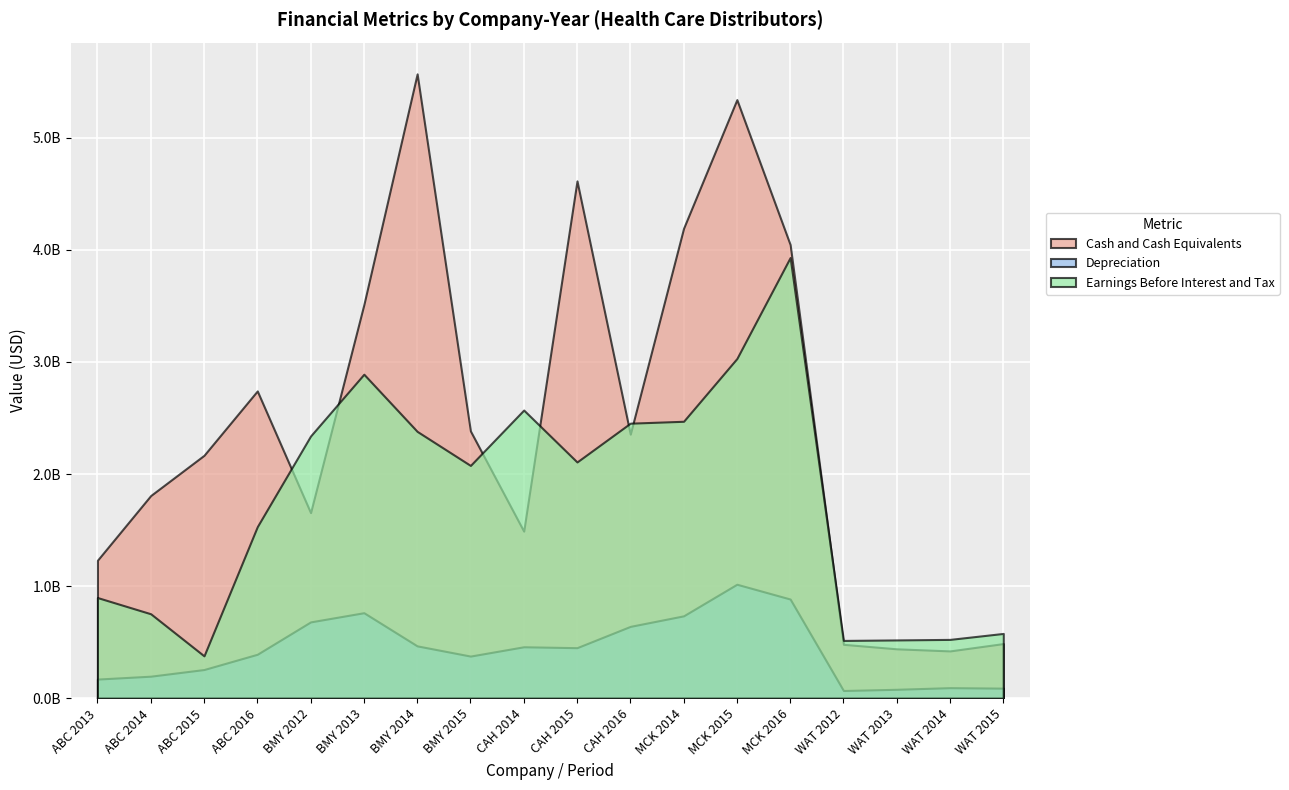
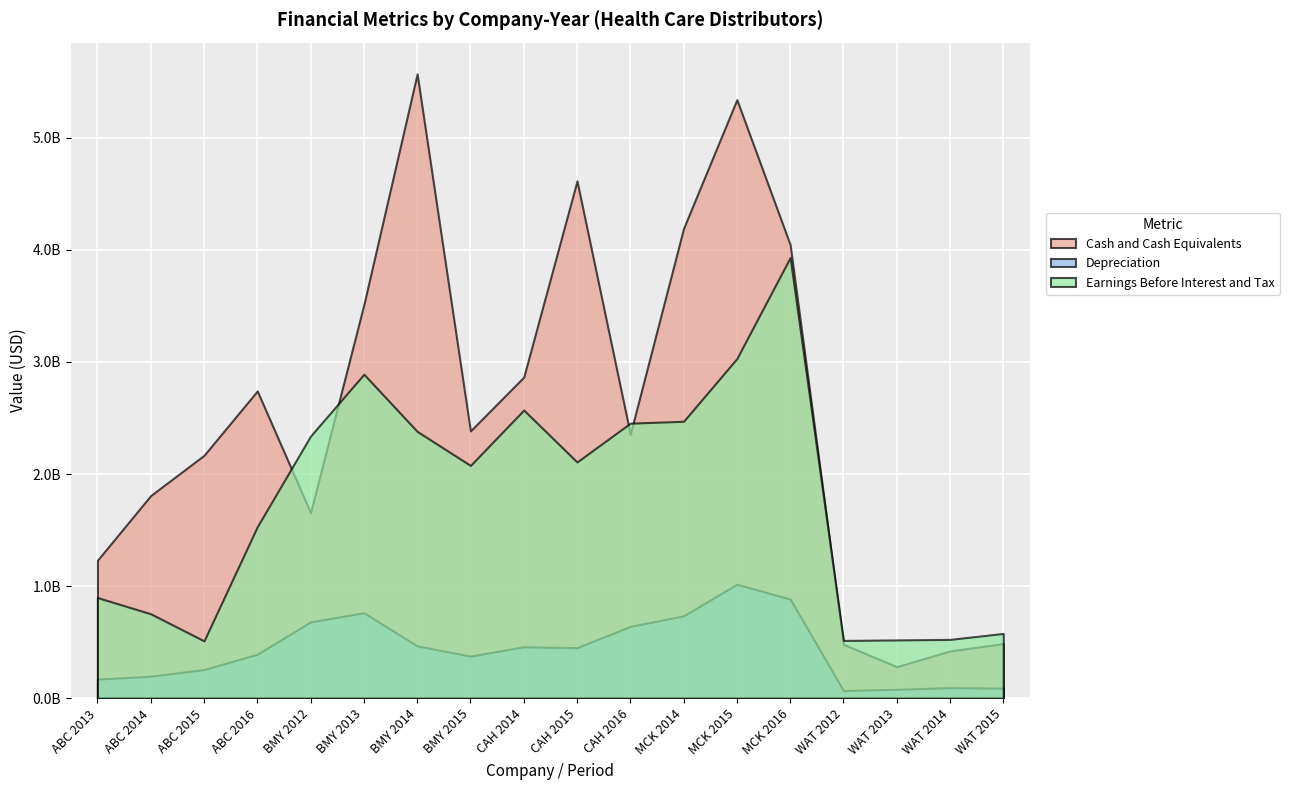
  {
    "Cash and Cash Equivalents": {
      "ABC 2013": 1230000000,
      "ABC 2014": 1810000000,
      "ABC 2015": 2170000000,
      "ABC 2016": 2740000000,
      "BMY 2012": 1660000000,
      "BMY 2013": 3510000000,
      "BMY 2014": 5570000000,
      "BMY 2015": 2390000000,
-     "CAH 2014": 1490000000,
+     "CAH 2014": 2870000000,
      "CAH 2015": 4620000000,
      "CAH 2016": 2360000000,
      "MCK 2014": 4190000000,
      "MCK 2015": 5340000000,
      "MCK 2016": 4050000000,
      "WAT 2012": 480000000,
-     "WAT 2013": 440000000,
+     "WAT 2013": 280000000,
      "WAT 2014": 420000000,
      "WAT 2015": 490000000
    },
    "Depreciation": {
      "ABC 2013": 170000000,
      "ABC 2014": 200000000,
      "ABC 2015": 260000000,
      "ABC 2016": 390000000,
      "BMY 2012": 680000000,
      "BMY 2013": 760000000,
      "BMY 2014": 470000000,
      "BMY 2015": 380000000,
      "CAH 2014": 460000000,
      "CAH 2015": 450000000,
      "CAH 2016": 640000000,
      "MCK 2014": 740000000,
      "MCK 2015": 1020000000,
      "MCK 2016": 890000000,
      "WAT 2012": 70000000,
      "WAT 2013": 80000000,
      "WAT 2014": 90000000,
      "WAT 2015": 90000000
    },
    "Earnings Before Interest and Tax": {
      "ABC 2013": 900000000,
      "ABC 2014": 750000000,
-     "ABC 2015": 380000000,
+     "ABC 2015": 510000000,
      "ABC 2016": 1530000000,
      "BMY 2012": 2340000000,
      "BMY 2013": 2890000000,
      "BMY 2014": 2380000000,
      "BMY 2015": 2080000000,
      "CAH 2014": 2570000000,
      "CAH 2015": 2110000000,
      "CAH 2016": 2450000000,
      "MCK 2014": 2470000000,
      "MCK 2015": 3030000000,
      "MCK 2016": 3930000000,
      "WAT 2012": 520000000,
      "WAT 2013": 520000000,
      "WAT 2014": 520000000,
      "WAT 2015": 580000000
    }
  }
